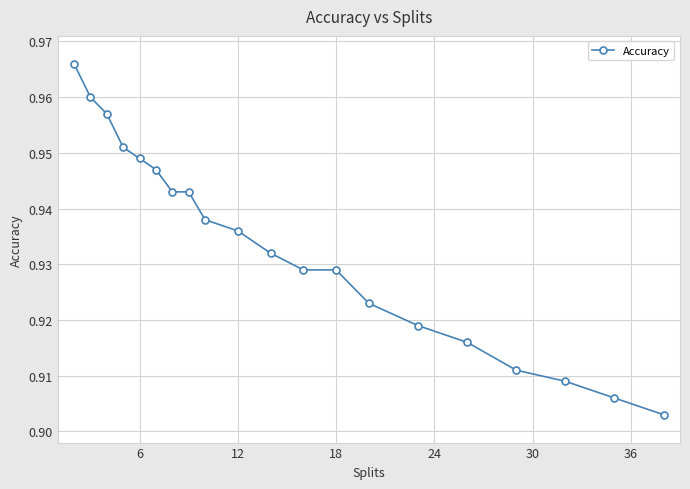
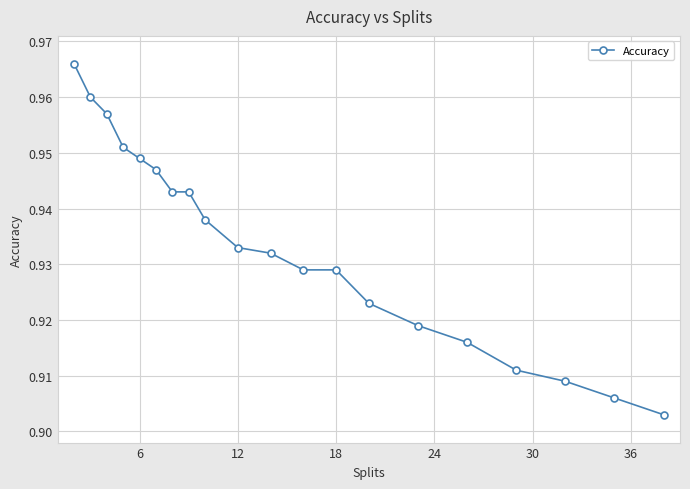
  {
    "6": 0.949,
-   "12": 0.936,
+   "12": 0.933,
    "18": 0.929
  }
